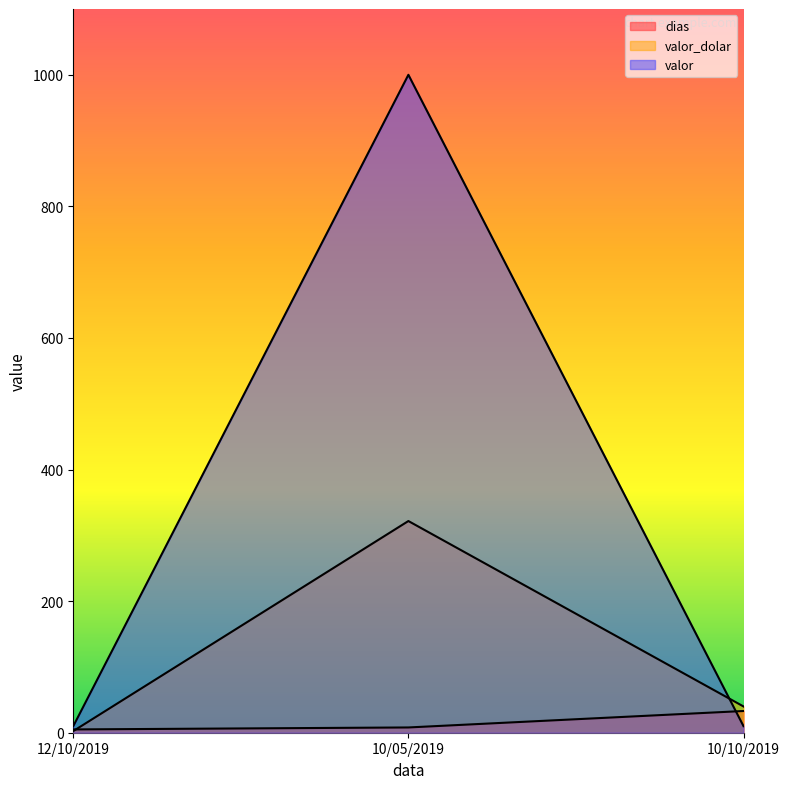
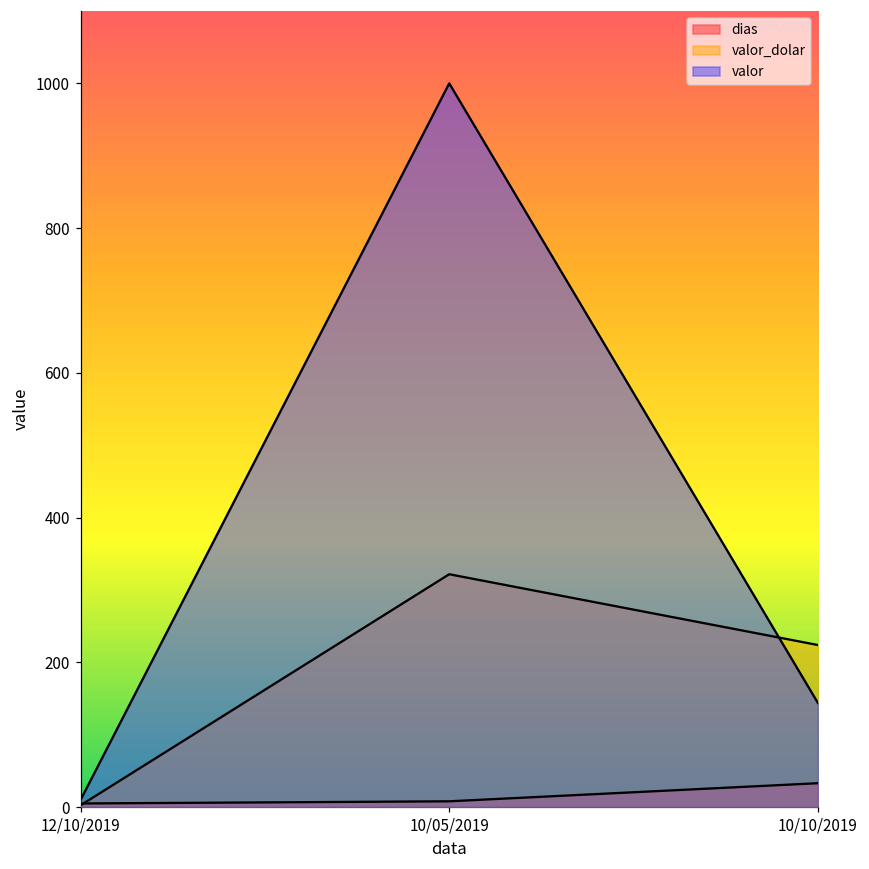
  {
    "dias": {
      "10/05/2019": 10,
      "10/10/2019": 30
    },
    "valor_dolar": {
      "10/05/2019": 320,
-     "10/10/2019": 40
+     "10/10/2019": 220
    },
    "valor": {
      "12/10/2019": 10,
      "10/05/2019": 1000,
-     "10/10/2019": 10
+     "10/10/2019": 140
    }
  }
